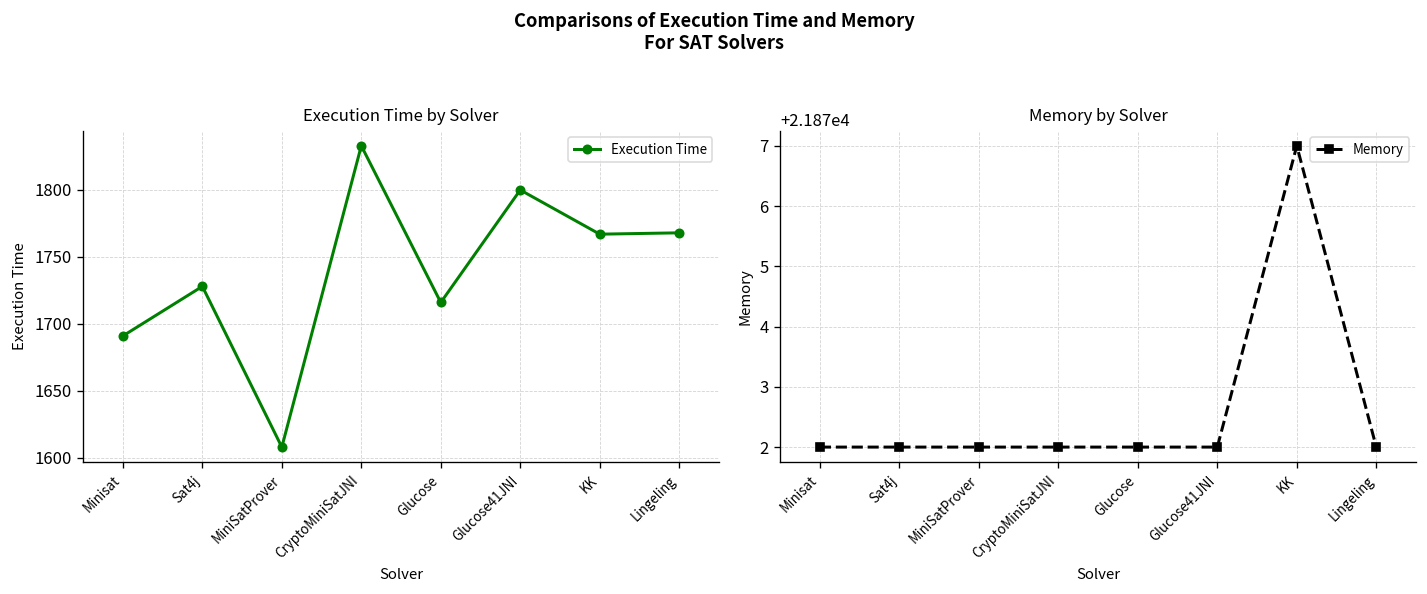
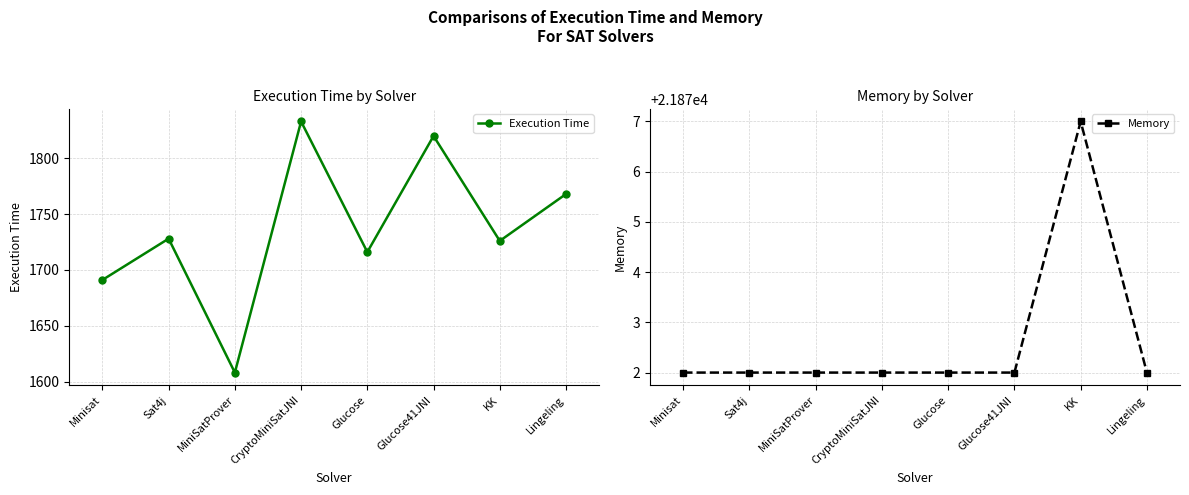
  {
    "Execution Time by Solver": {
      "Minisat": 1691,
      "Sat4j": 1728,
      "MiniSatProver": 1608,
      "CryptoMiniSatJNI": 1833,
      "Glucose": 1716,
-     "Glucose41JNI": 1800,
-     "KK": 1767,
+     "Glucose41JNI": 1820,
+     "KK": 1726,
      "Lingeling": 1768
    },
    "Memory by Solver": {
      "Minisat": 21872.0,
      "Sat4j": 21872.0,
      "MiniSatProver": 21872.0,
      "CryptoMiniSatJNI": 21872.0,
      "Glucose": 21872.0,
      "Glucose41JNI": 21872.0,
      "KK": 21877.0,
      "Lingeling": 21872.0
    }
  }
